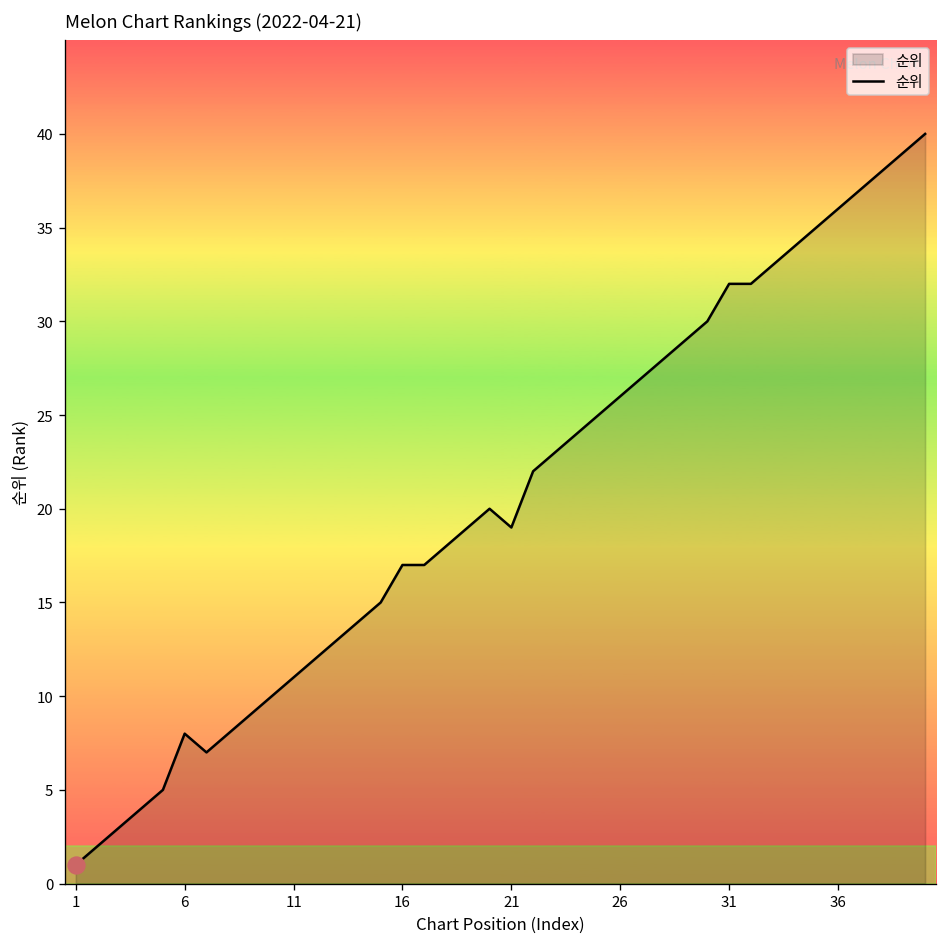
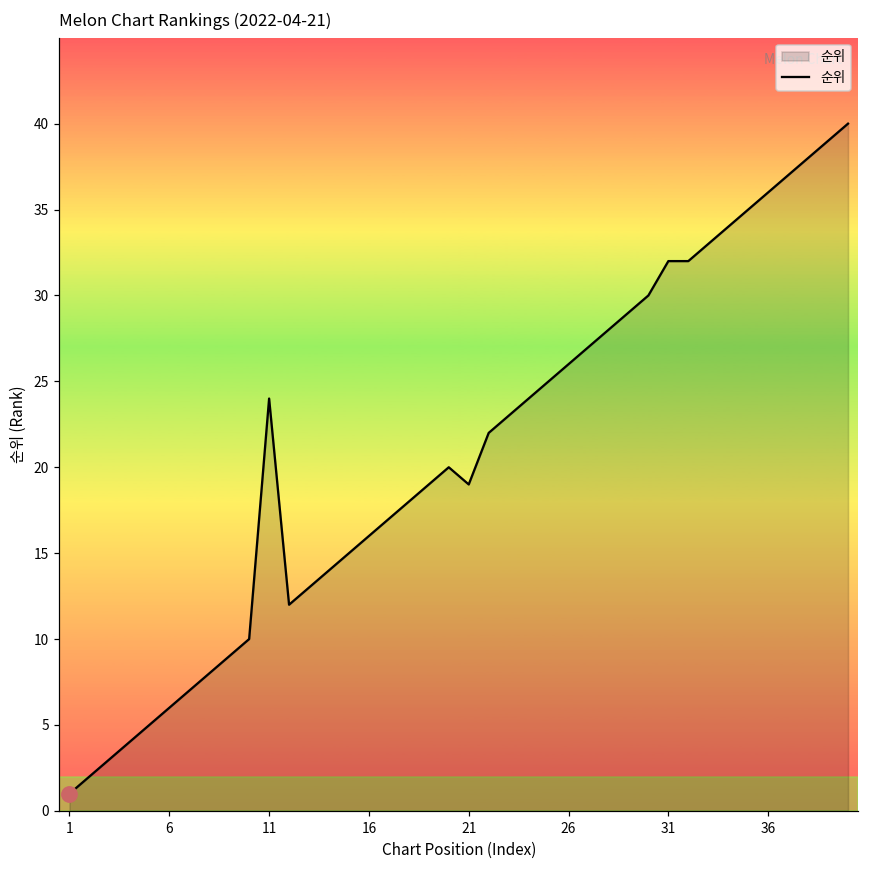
  {
    "순위": {
-     "6": 8,
-     "11": 11,
-     "16": 17,
+     "6": 6,
+     "11": 24,
+     "16": 16,
      "21": 19,
      "26": 26,
      "31": 32,
      "36": 36
    }
  }
